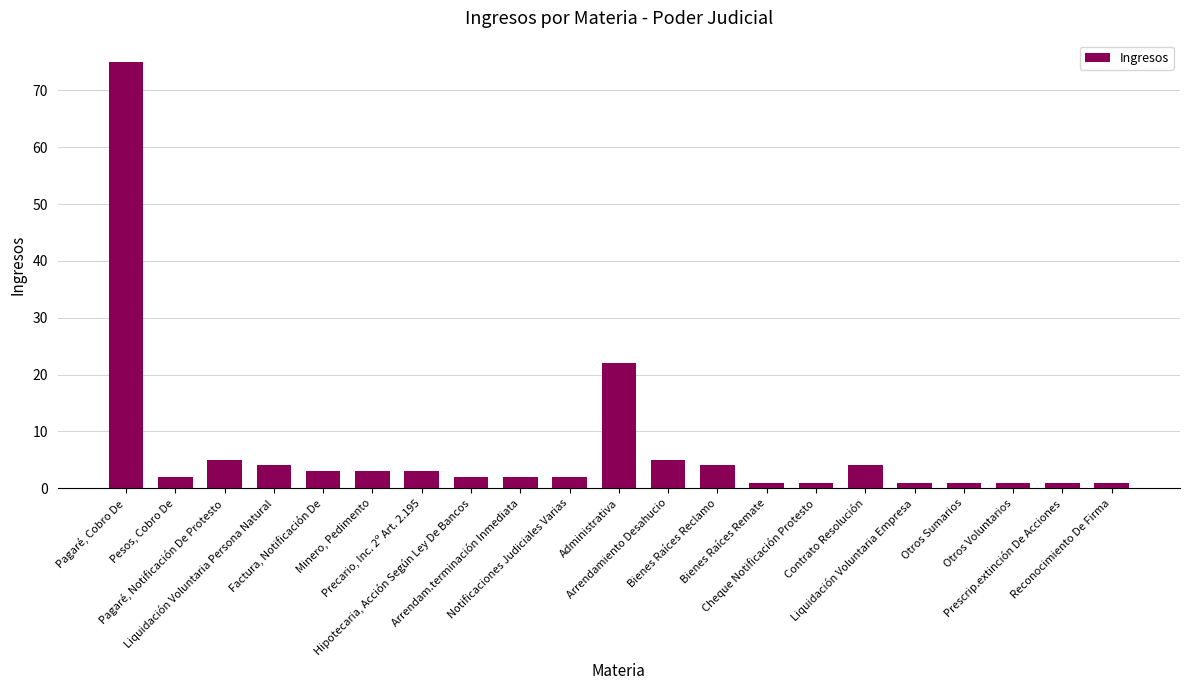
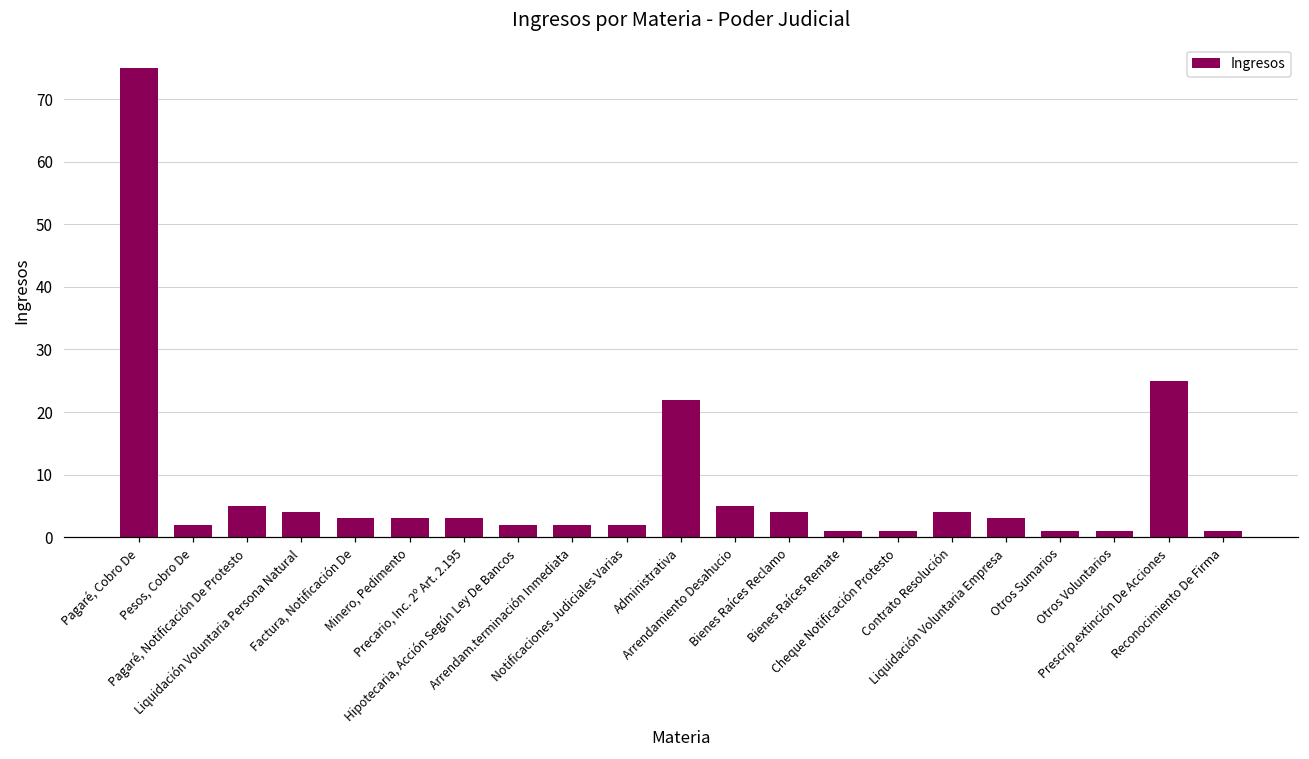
  {
    "Pagaré, Cobro De": 75,
    "Pesos, Cobro De": 2,
    "Pagaré, Notificación De Protesto": 5,
    "Liquidación Voluntaria Persona Natural": 4,
    "Factura, Notificación De": 3,
    "Minero, Pedimento": 3,
    "Precario, Inc. 2º Art. 2.195": 3,
    "Hipotecaria, Acción Según Ley De Bancos": 2,
    "Arrendam.terminación Inmediata": 2,
    "Notificaciones Judiciales Varias": 2,
    "Administrativa": 22,
    "Arrendamiento Desahucio": 5,
    "Bienes Raíces Reclamo": 4,
    "Bienes Raíces Remate": 1,
    "Cheque Notificación Protesto": 1,
    "Contrato Resolución": 4,
-   "Liquidación Voluntaria Empresa": 1,
+   "Liquidación Voluntaria Empresa": 3,
    "Otros Sumarios": 1,
    "Otros Voluntarios": 1,
-   "Prescrip.extinción De Acciones": 1,
+   "Prescrip.extinción De Acciones": 25,
    "Reconocimiento De Firma": 1
  }
